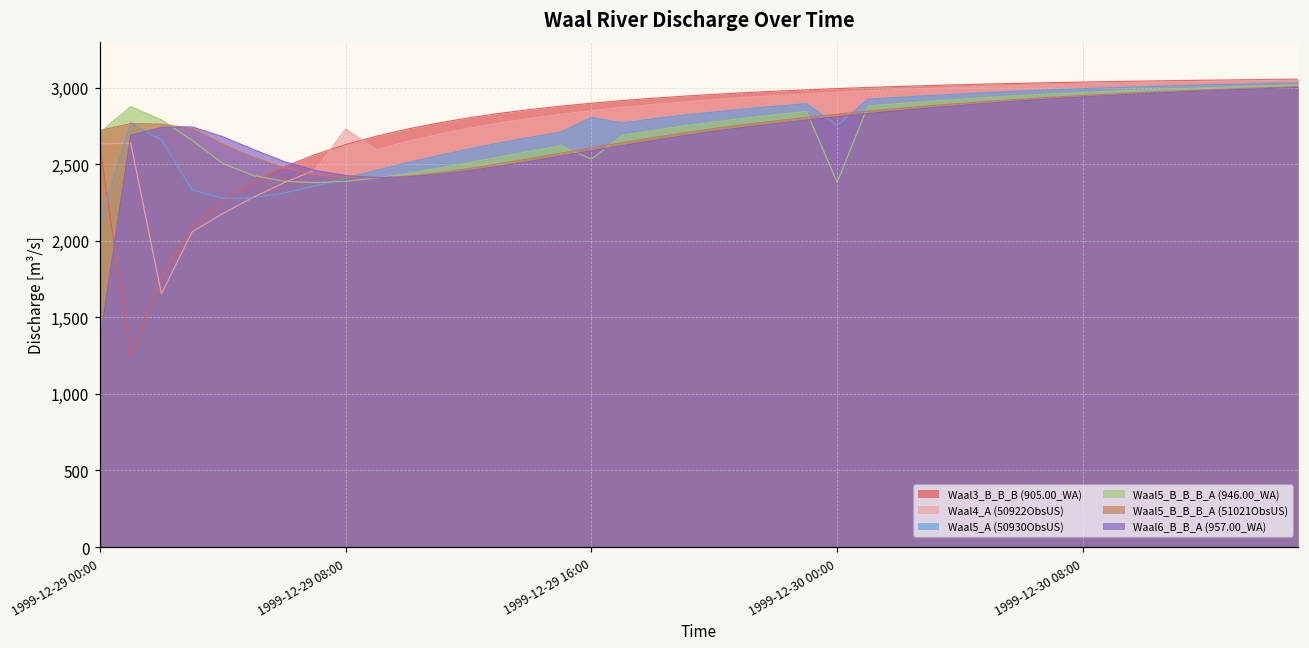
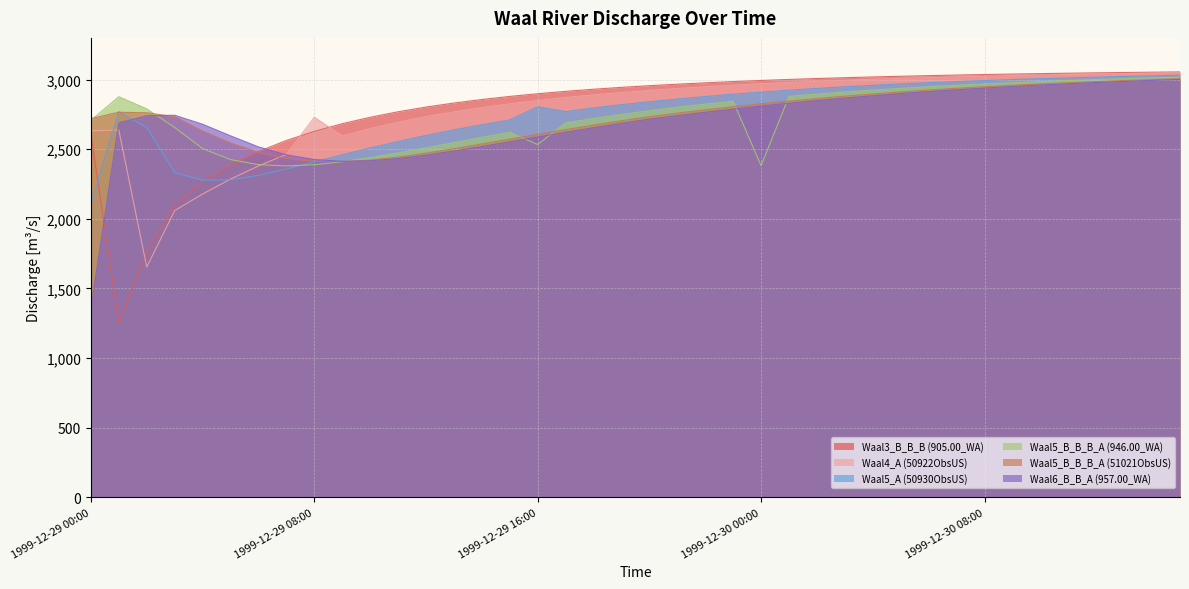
  {
    "Waal4_A (50922ObsUS)": {
      "1999-12-29 00:00": "2,630",
      "1999-12-29 08:00": "2,730",
      "1999-12-29 16:00": "2,850",
      "1999-12-30 00:00": "2,970"
    },
    "Waal5_A (50930ObsUS)": {
      "1999-12-29 00:00": "2,110",
      "1999-12-29 16:00": "2,800",
-     "1999-12-30 00:00": "2,750",
+     "1999-12-30 00:00": "2,910",
      "1999-12-30 08:00": "2,990"
    },
    "Waal5_B_B_B_A (946.00_WA)": {
      "1999-12-29 08:00": "2,390",
      "1999-12-29 16:00": "2,530",
      "1999-12-30 00:00": "2,380",
      "1999-12-30 08:00": "2,970"
    },
    "Waal6_B_B_A (957.00_WA)": {
      "1999-12-29 00:00": "1,350",
      "1999-12-29 16:00": "2,590"
    }
  }
